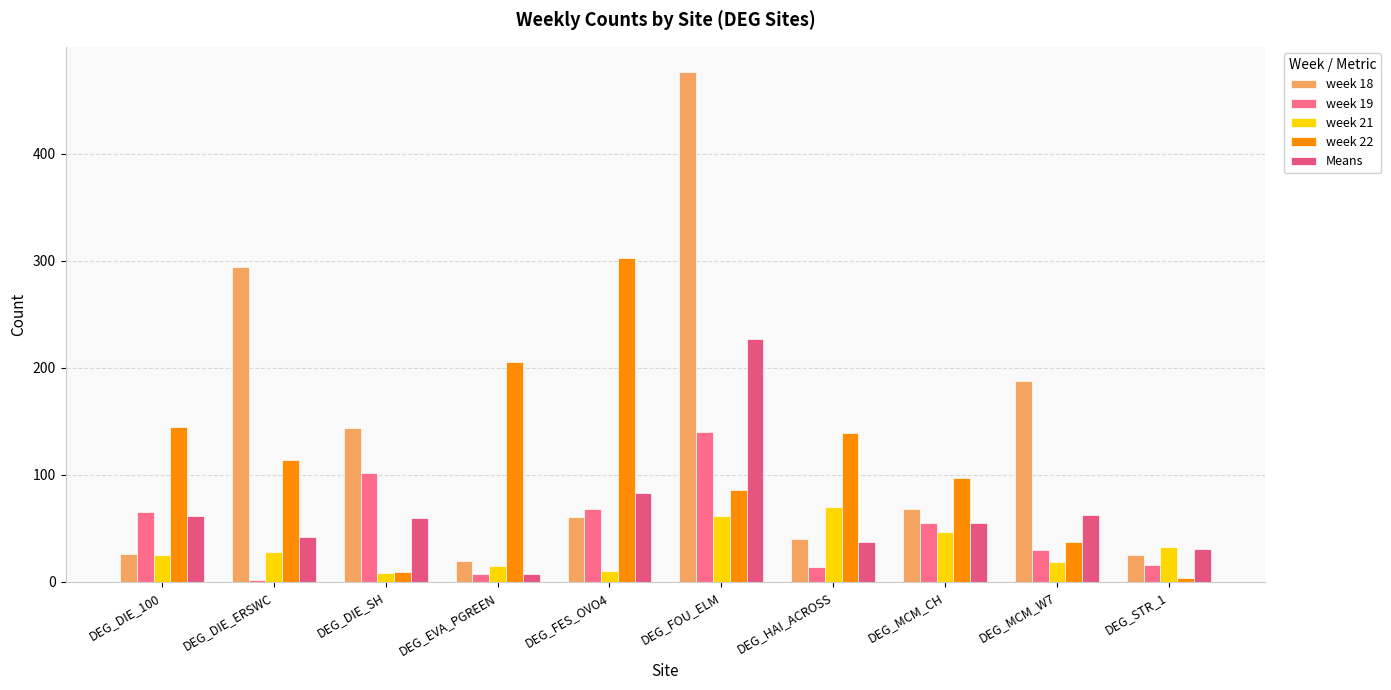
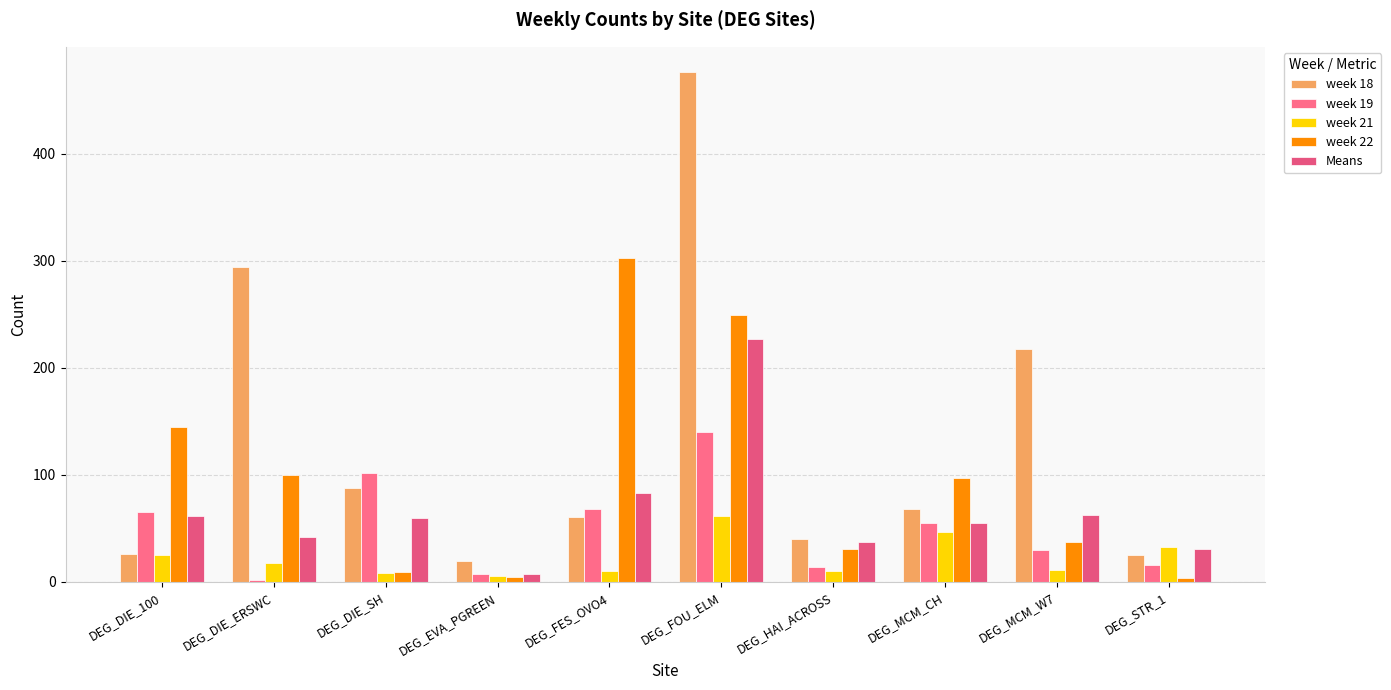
  {
    "week 18": {
      "DEG_DIE_100": 26,
      "DEG_DIE_ERSWC": 294,
-     "DEG_DIE_SH": 144,
+     "DEG_DIE_SH": 88,
      "DEG_EVA_PGREEN": 20,
      "DEG_FES_OVO4": 61,
      "DEG_FOU_ELM": 476,
      "DEG_HAI_ACROSS": 40,
      "DEG_MCM_CH": 68,
-     "DEG_MCM_W7": 188,
+     "DEG_MCM_W7": 218,
      "DEG_STR_1": 25
    },
    "week 21": {
      "DEG_DIE_100": 25,
-     "DEG_DIE_ERSWC": 28,
+     "DEG_DIE_ERSWC": 18,
      "DEG_DIE_SH": 8,
-     "DEG_EVA_PGREEN": 15,
+     "DEG_EVA_PGREEN": 6,
      "DEG_FES_OVO4": 10,
      "DEG_FOU_ELM": 62,
-     "DEG_HAI_ACROSS": 70,
+     "DEG_HAI_ACROSS": 10,
      "DEG_MCM_CH": 47,
-     "DEG_MCM_W7": 19,
+     "DEG_MCM_W7": 11,
      "DEG_STR_1": 33
    },
    "week 22": {
      "DEG_DIE_100": 145,
-     "DEG_DIE_ERSWC": 114,
+     "DEG_DIE_ERSWC": 100,
      "DEG_DIE_SH": 9,
-     "DEG_EVA_PGREEN": 205,
+     "DEG_EVA_PGREEN": 5,
      "DEG_FES_OVO4": 303,
-     "DEG_FOU_ELM": 86,
-     "DEG_HAI_ACROSS": 139,
+     "DEG_FOU_ELM": 249,
+     "DEG_HAI_ACROSS": 31,
      "DEG_MCM_CH": 97,
      "DEG_MCM_W7": 37,
      "DEG_STR_1": 4
    }
  }
